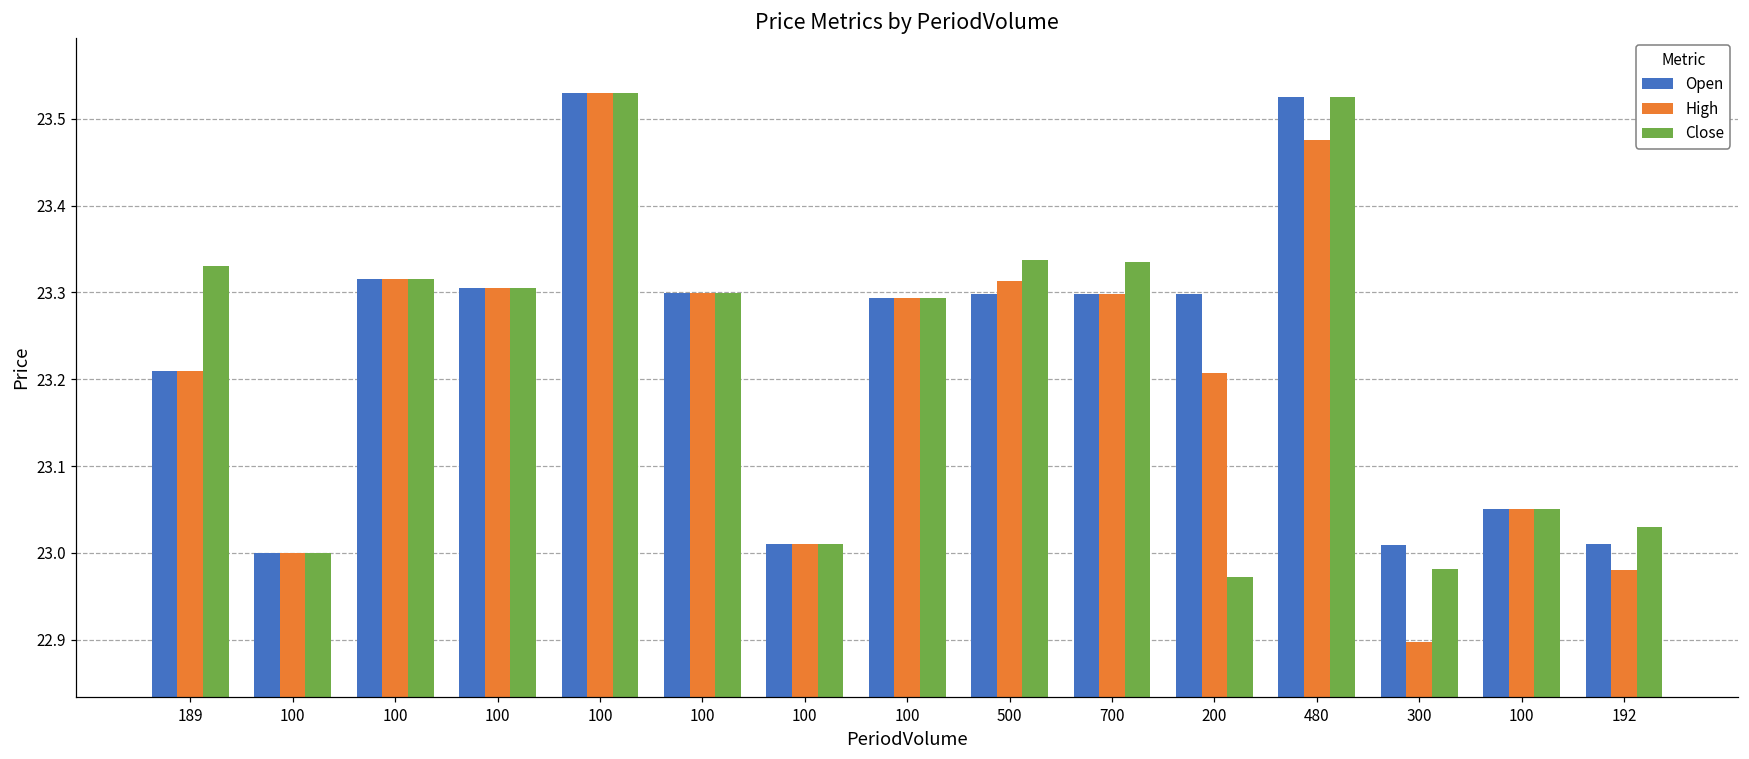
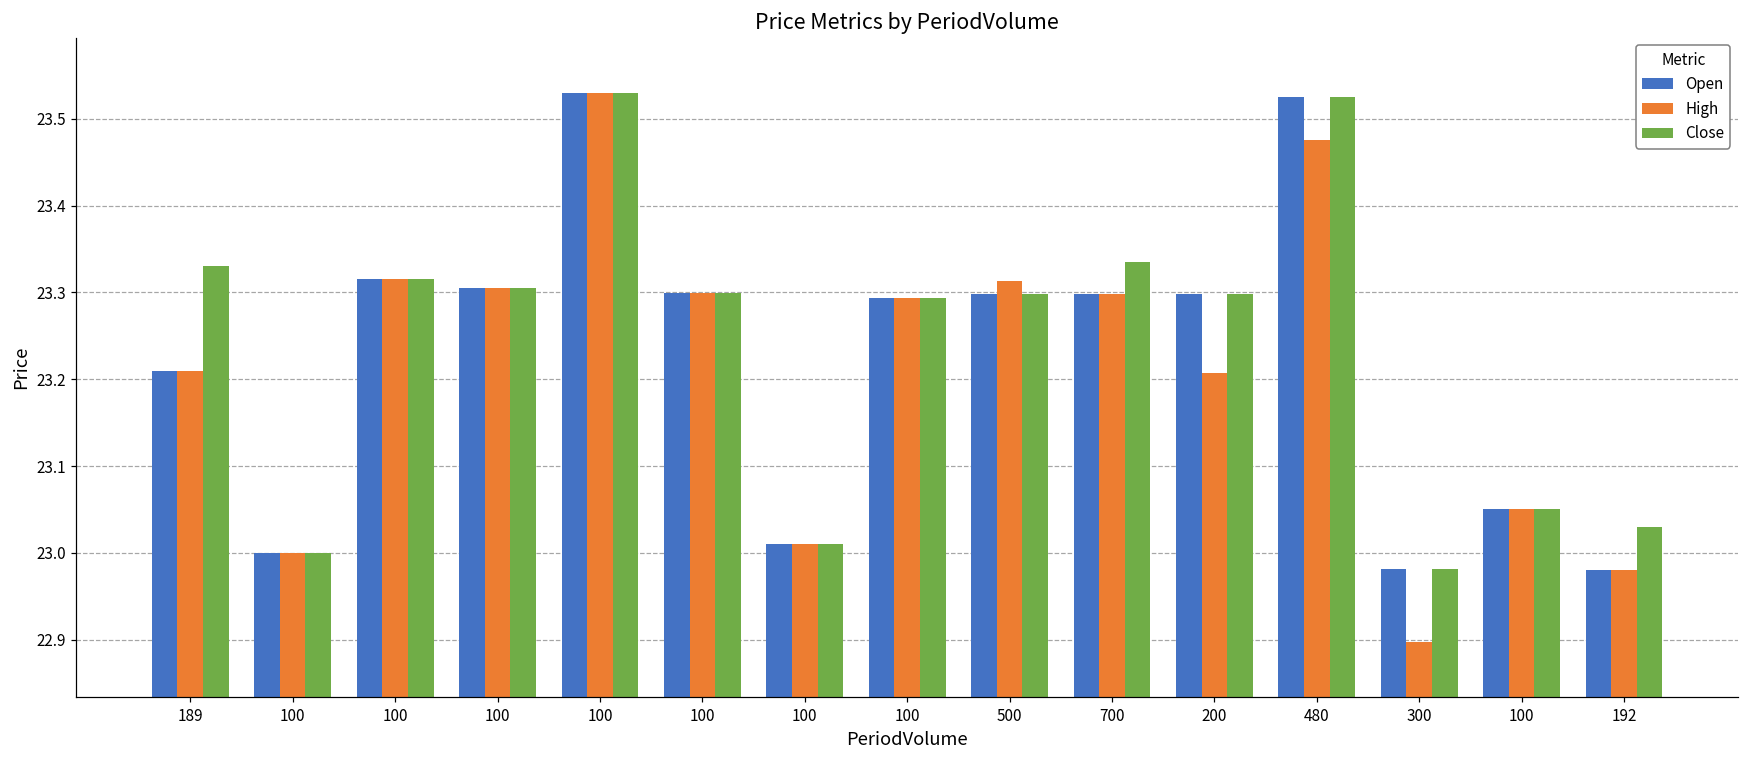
  {
    "Open": {
      "189": 23.21,
      "500": 23.30,
      "700": 23.30,
      "200": 23.30,
      "480": 23.53,
-     "300": 23.01,
-     "192": 23.01
+     "300": 22.98,
+     "192": 22.98
    },
    "High": {
      "189": 23.21,
      "500": 23.31,
      "700": 23.30,
      "200": 23.21,
      "480": 23.48,
      "300": 22.90,
      "192": 22.98
    },
    "Close": {
      "189": 23.33,
-     "500": 23.34,
+     "500": 23.30,
      "700": 23.34,
-     "200": 22.97,
+     "200": 23.30,
      "480": 23.53,
      "300": 22.98,
      "192": 23.03
    }
  }
